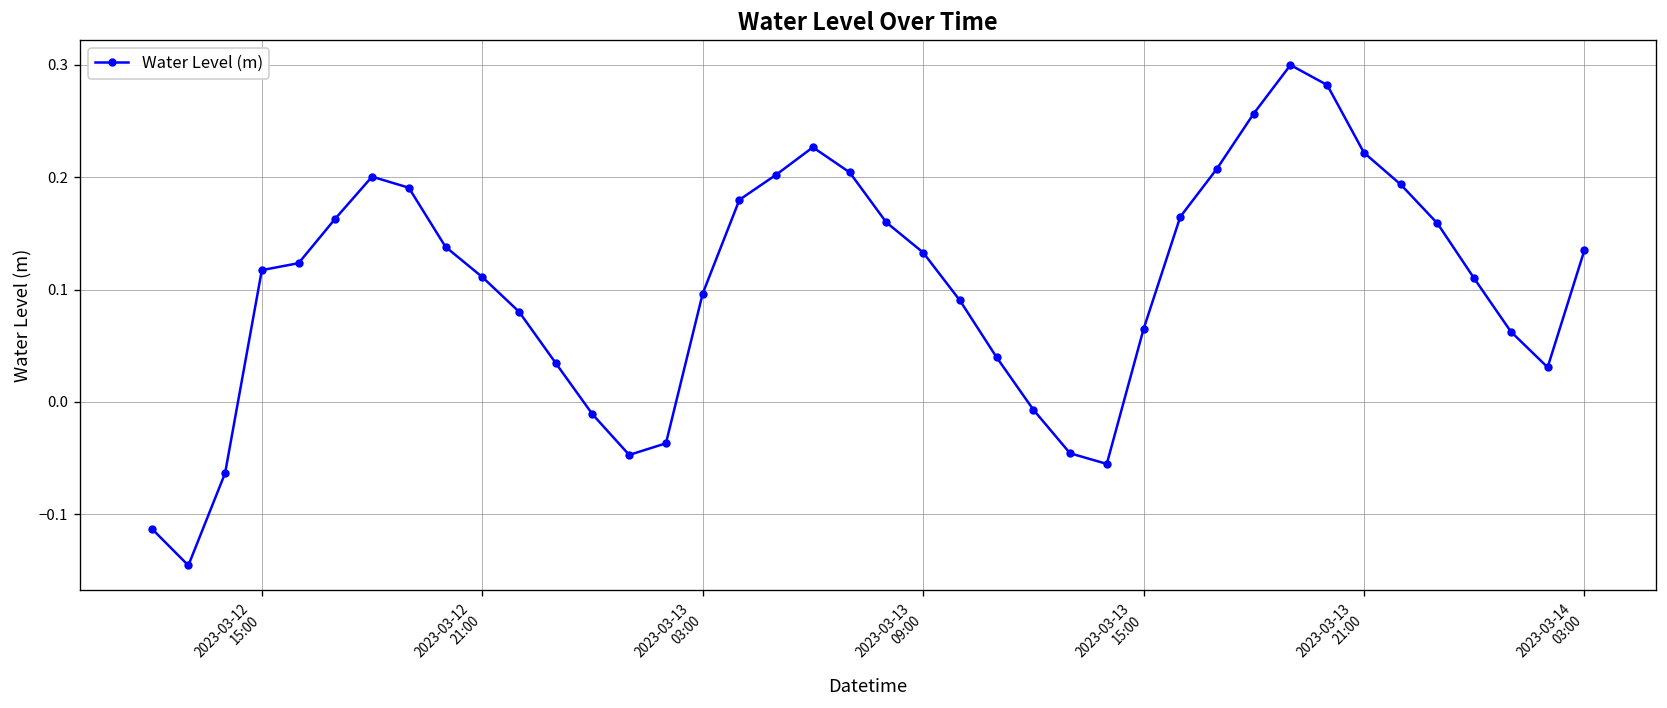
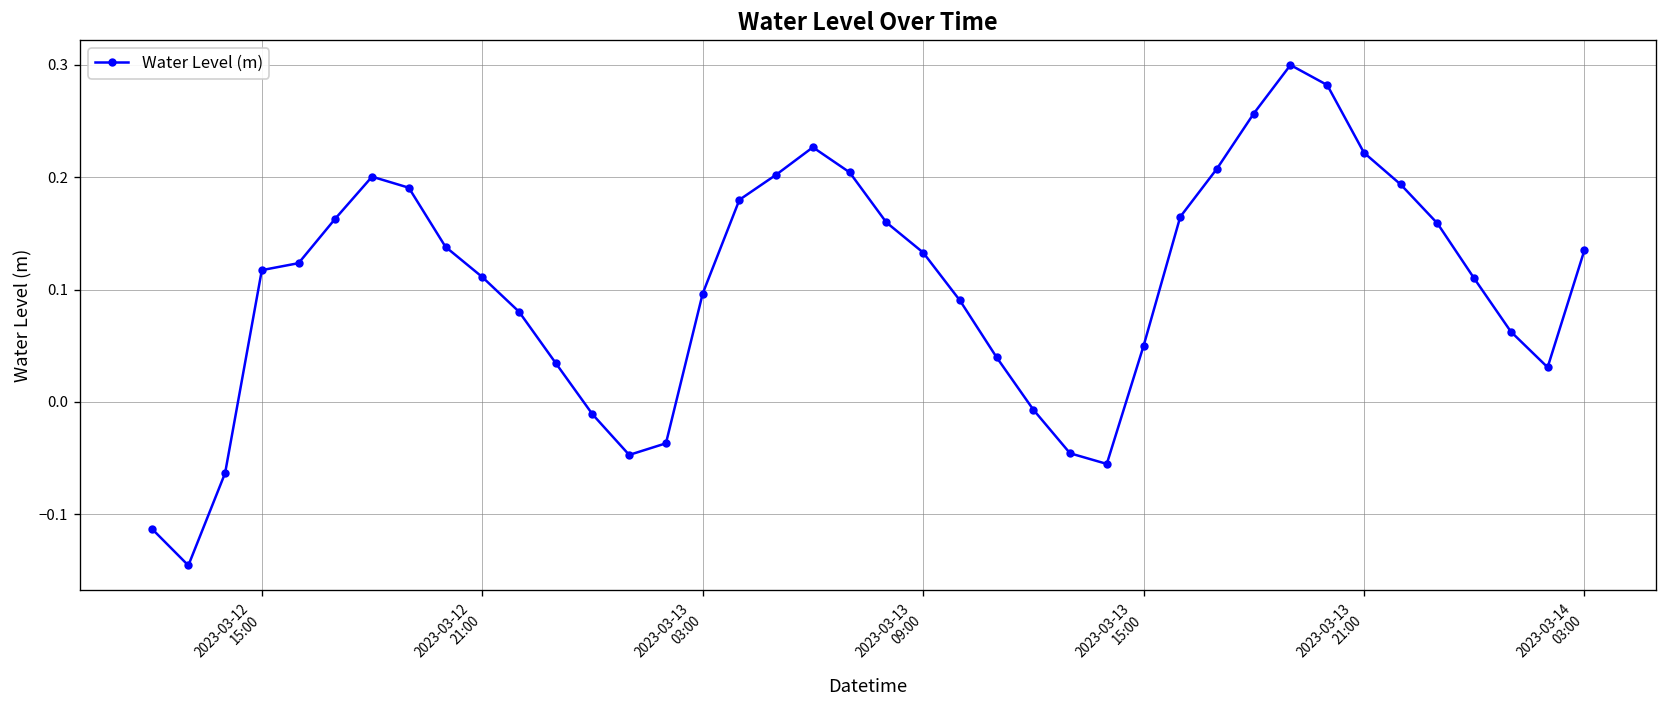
  {
    "2023-03-12 15:00": 0.12,
    "2023-03-12 21:00": 0.11,
    "2023-03-13 03:00": 0.10,
    "2023-03-13 09:00": 0.13,
-   "2023-03-13 15:00": 0.06,
+   "2023-03-13 15:00": 0.05,
    "2023-03-13 21:00": 0.22,
    "2023-03-14 03:00": 0.13
  }
